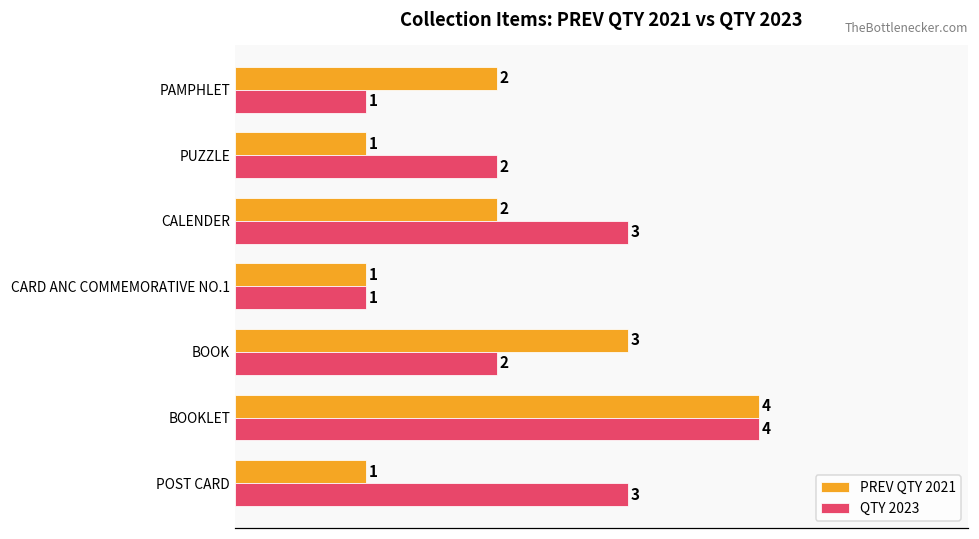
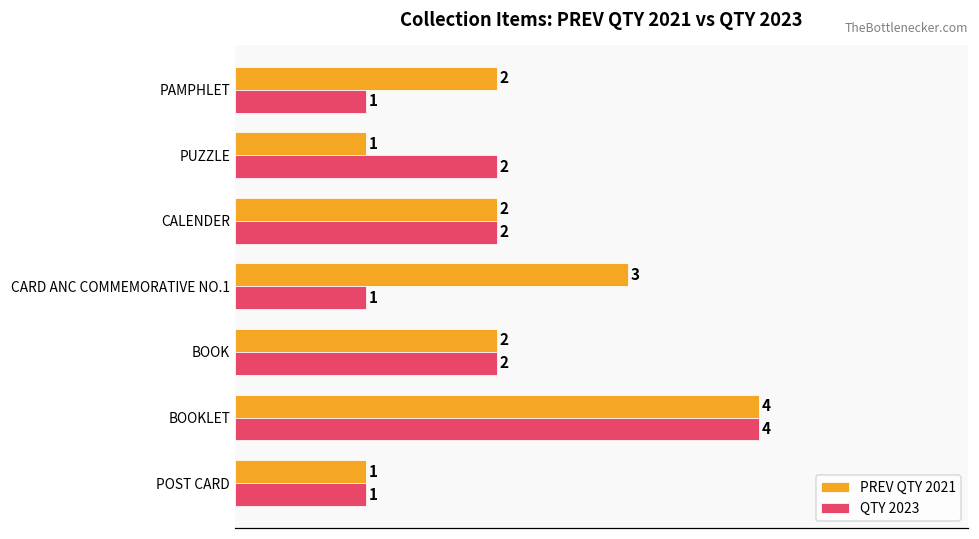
  {
    "PREV QTY 2021": {
      "PAMPHLET": 2,
      "PUZZLE": 1,
      "CALENDER": 2,
-     "CARD ANC COMMEMORATIVE NO.1": 1,
-     "BOOK": 3,
+     "CARD ANC COMMEMORATIVE NO.1": 3,
+     "BOOK": 2,
      "BOOKLET": 4,
      "POST CARD": 1
    },
    "QTY 2023": {
      "PAMPHLET": 1,
      "PUZZLE": 2,
-     "CALENDER": 3,
+     "CALENDER": 2,
      "CARD ANC COMMEMORATIVE NO.1": 1,
      "BOOK": 2,
      "BOOKLET": 4,
-     "POST CARD": 3
+     "POST CARD": 1
    }
  }
